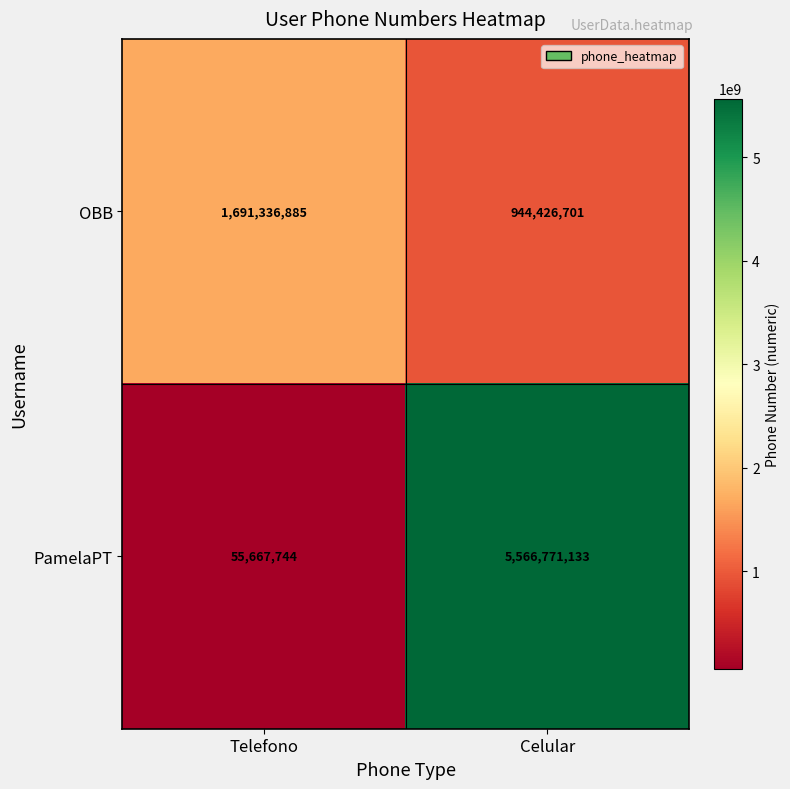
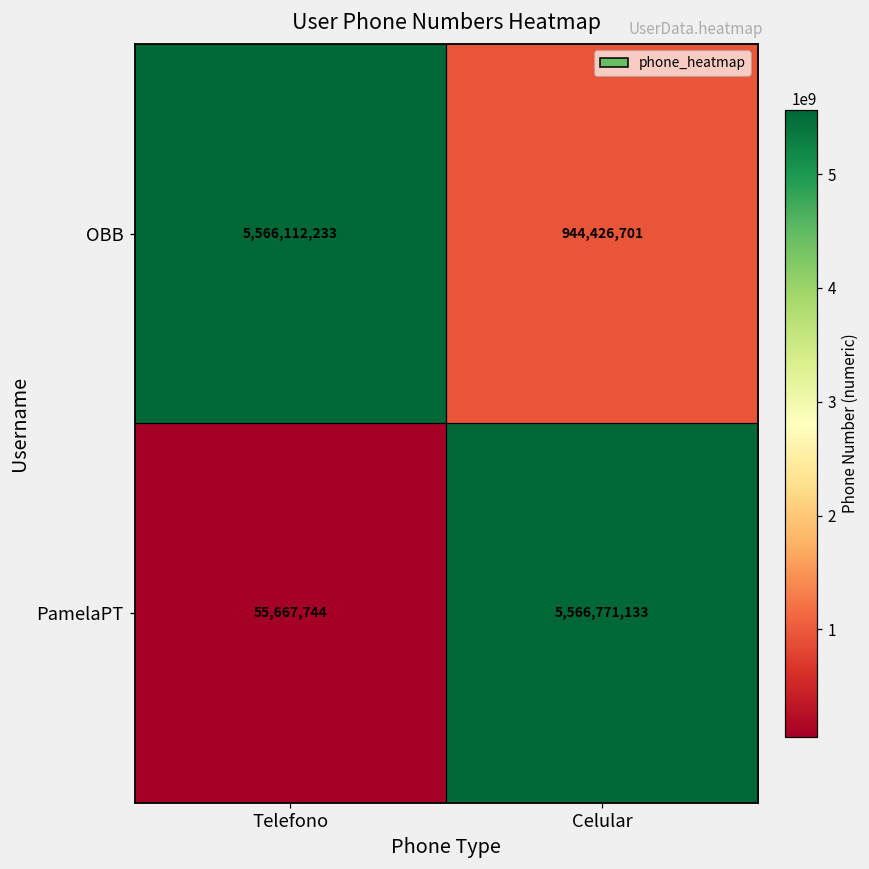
  {
    "OBB": {
-     "Telefono": "1,691,336,885",
+     "Telefono": "5,566,112,233",
      "Celular": "944,426,701"
    },
    "PamelaPT": {
      "Telefono": "55,667,744",
      "Celular": "5,566,771,133"
    }
  }
